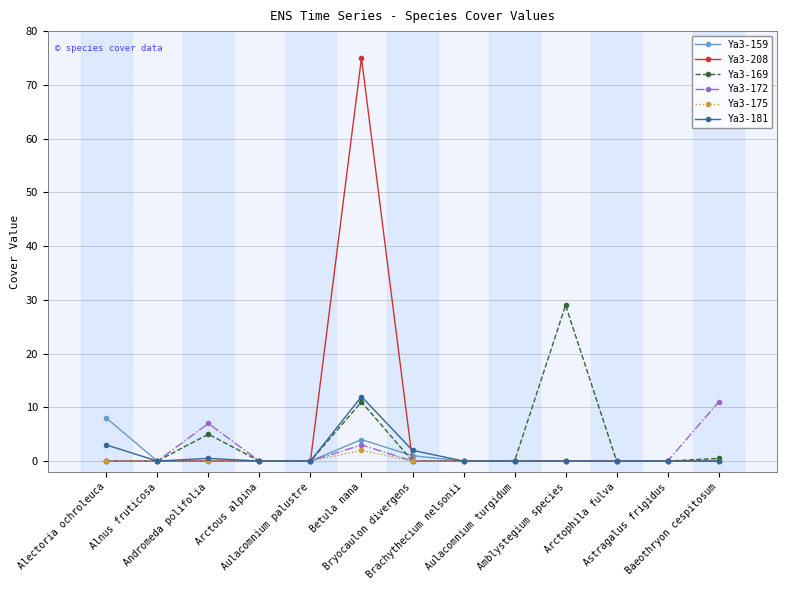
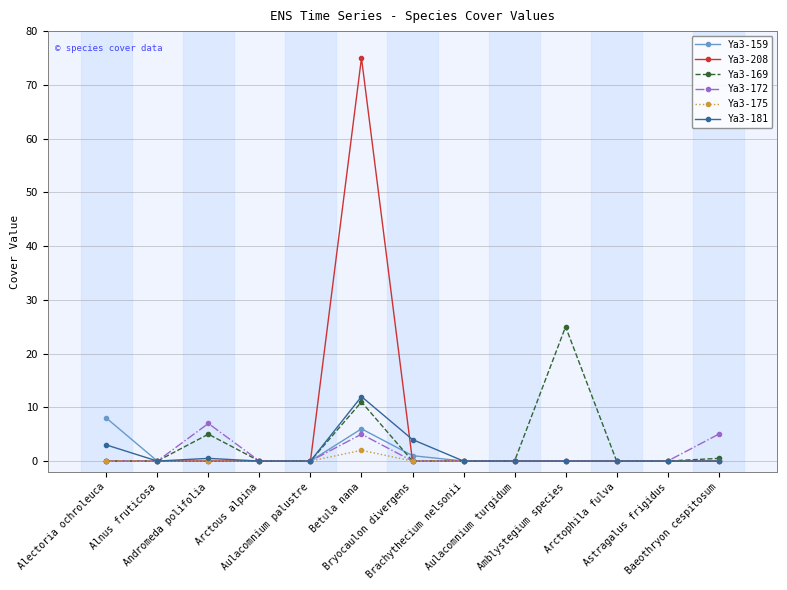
  {
    "Ya3-159": {
      "Alectoria ochroleuca": 8,
-     "Betula nana": 4,
+     "Betula nana": 6,
      "Bryocaulon divergens": 1
    },
    "Ya3-208": {
      "Betula nana": 75
    },
    "Ya3-169": {
      "Andromeda polifolia": 5,
      "Betula nana": 11,
-     "Amblystegium species": 29,
+     "Amblystegium species": 25,
      "Baeothryon cespitosum": 1
    },
    "Ya3-172": {
      "Andromeda polifolia": 7,
-     "Betula nana": 3,
-     "Baeothryon cespitosum": 11
+     "Betula nana": 5,
+     "Baeothryon cespitosum": 5
    },
    "Ya3-175": {
      "Betula nana": 2
    },
    "Ya3-181": {
      "Alectoria ochroleuca": 3,
      "Andromeda polifolia": 1,
      "Betula nana": 12,
-     "Bryocaulon divergens": 2
+     "Bryocaulon divergens": 4
    }
  }
